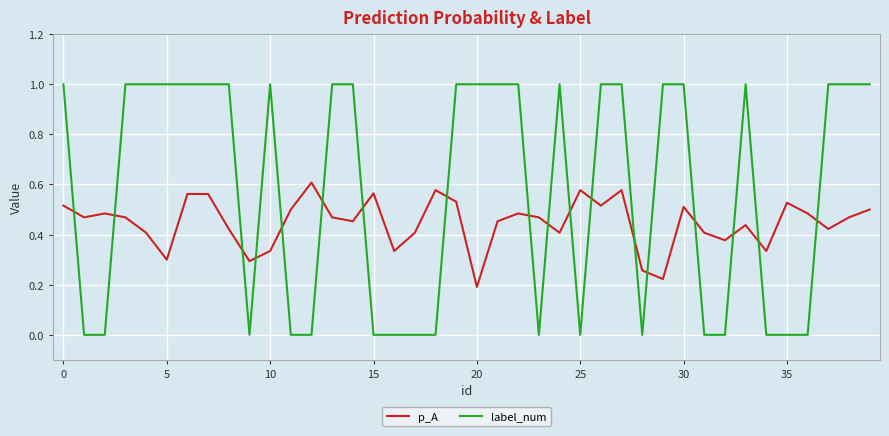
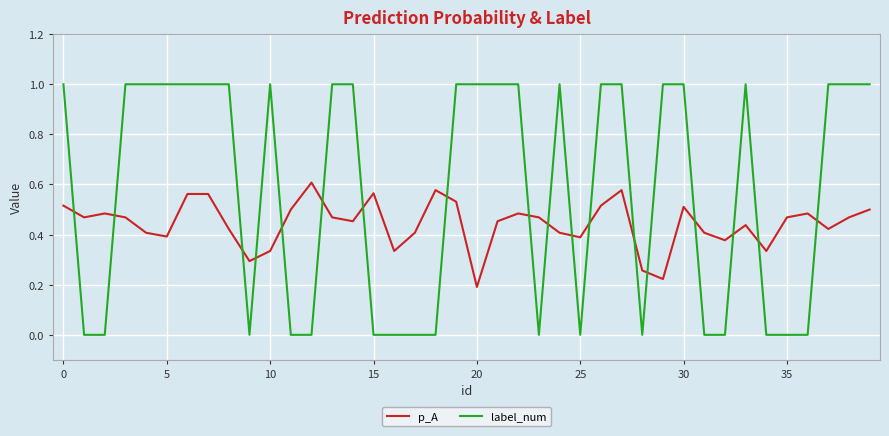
  {
    "p_A": {
      "0": 0.52,
-     "5": 0.30,
+     "5": 0.39,
      "10": 0.33,
      "15": 0.56,
      "20": 0.19,
-     "25": 0.58,
+     "25": 0.39,
      "30": 0.51,
-     "35": 0.53
+     "35": 0.47
    },
    "label_num": {
      "0": 1.00,
      "5": 1.00,
      "10": 1.00,
      "15": 0.00,
      "20": 1.00,
      "25": 0.00,
      "30": 1.00,
      "35": 0.00
    }
  }
